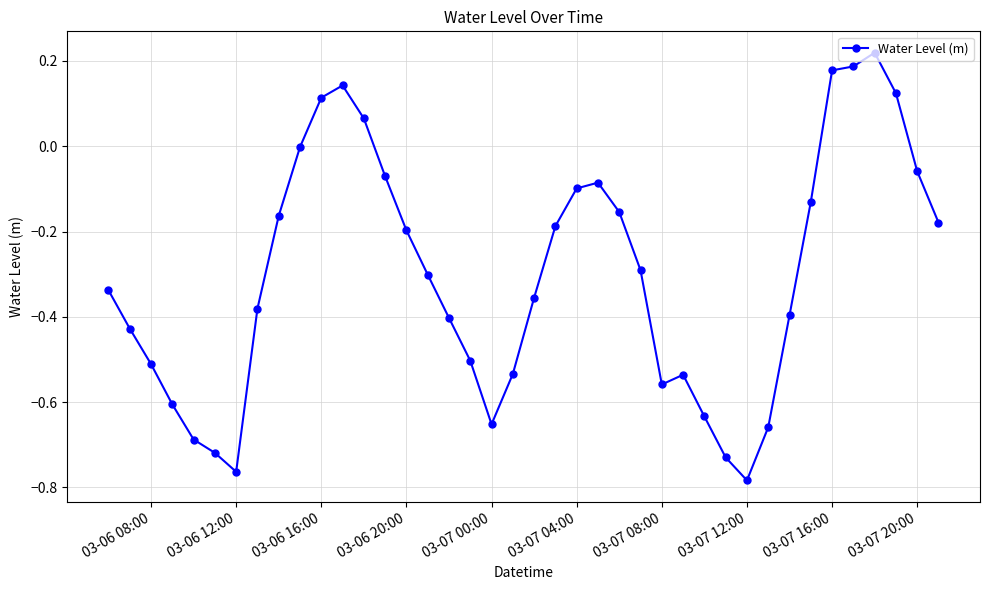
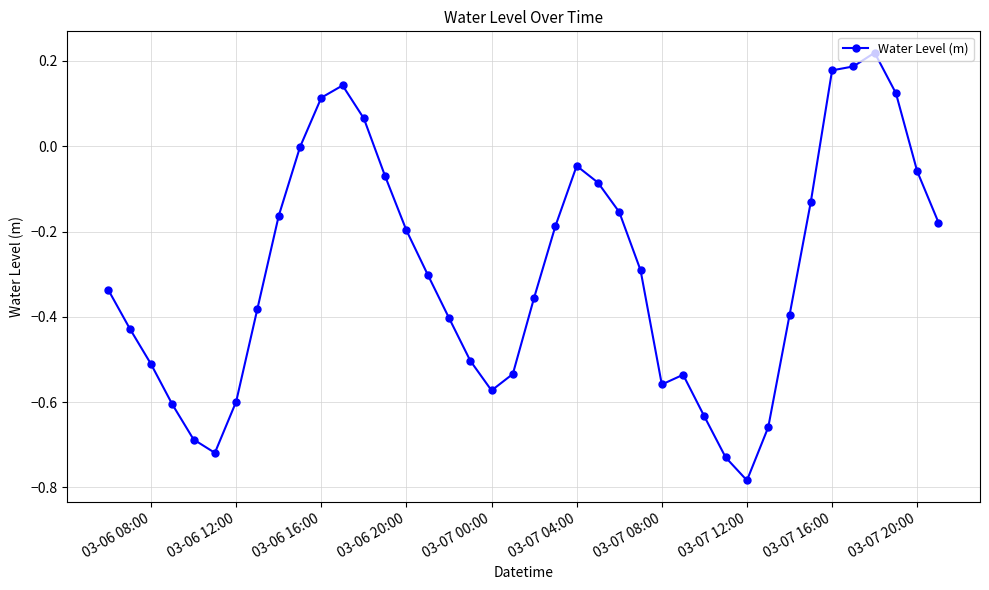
  {
    "03-06 08:00": -0.51,
-   "03-06 12:00": -0.76,
+   "03-06 12:00": -0.60,
    "03-06 16:00": 0.11,
    "03-06 20:00": -0.20,
-   "03-07 00:00": -0.65,
-   "03-07 04:00": -0.10,
+   "03-07 00:00": -0.57,
+   "03-07 04:00": -0.05,
    "03-07 08:00": -0.56,
    "03-07 12:00": -0.78,
    "03-07 16:00": 0.18,
    "03-07 20:00": -0.06
  }
